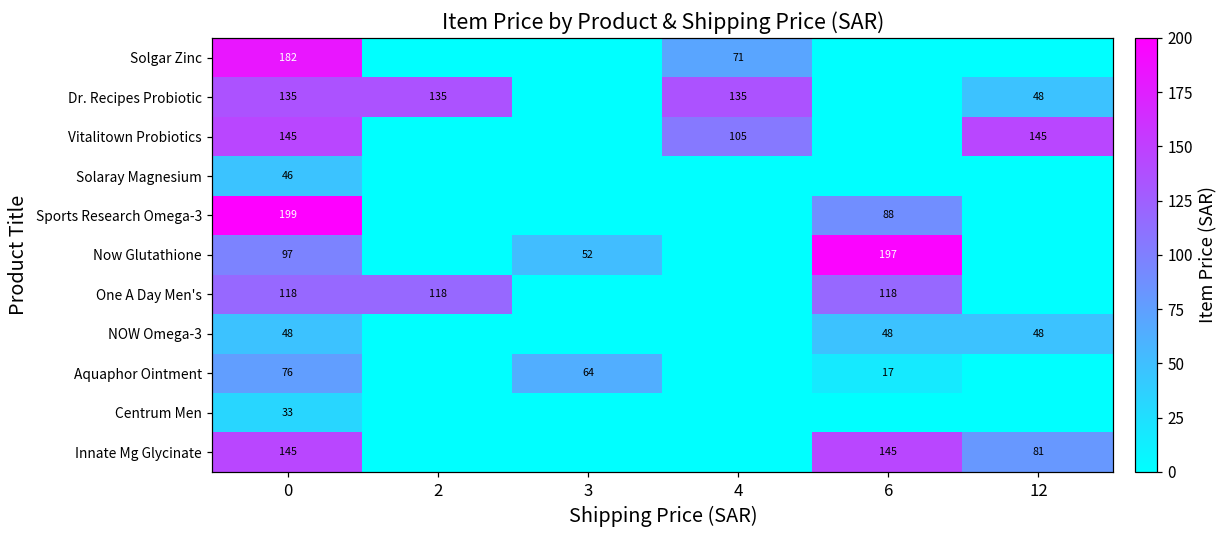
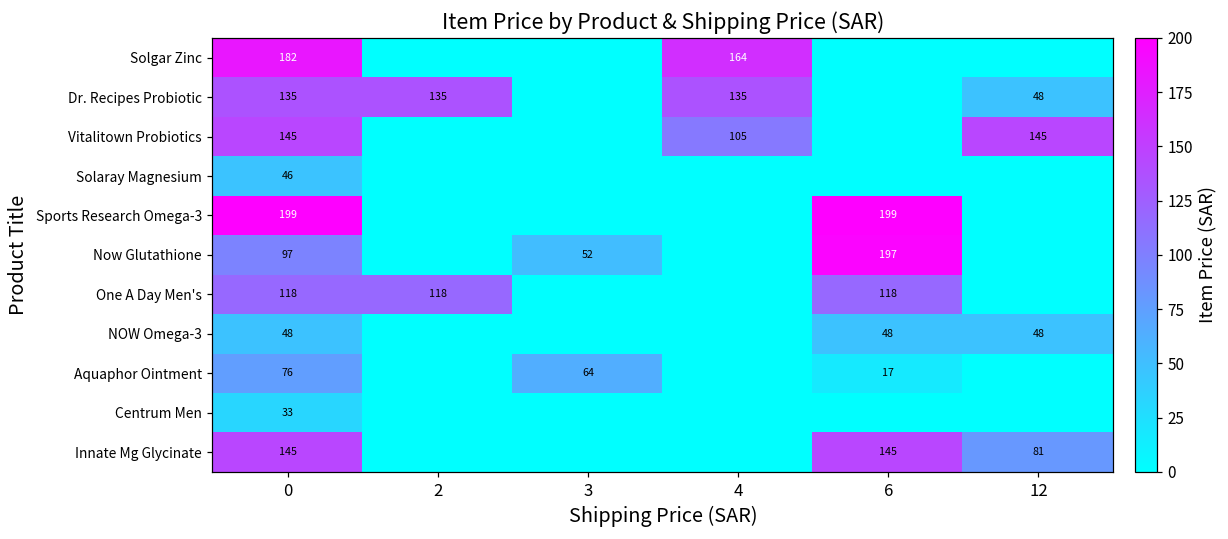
  {
    "Solgar Zinc": {
      "0": 182,
-     "4": 71
+     "4": 164
    },
    "Dr. Recipes Probiotic": {
      "0": 135,
      "2": 135,
      "4": 135,
      "12": 48
    },
    "Vitalitown Probiotics": {
      "0": 145,
      "4": 105,
      "12": 145
    },
    "Solaray Magnesium": {
      "0": 46
    },
    "Sports Research Omega-3": {
      "0": 199,
-     "6": 88
+     "6": 199
    },
    "Now Glutathione": {
      "0": 97,
      "3": 52,
      "6": 197
    },
    "One A Day Men's": {
      "0": 118,
      "2": 118,
      "6": 118
    },
    "NOW Omega-3": {
      "0": 48,
      "6": 48,
      "12": 48
    },
    "Aquaphor Ointment": {
      "0": 76,
      "3": 64,
      "6": 17
    },
    "Centrum Men": {
      "0": 33
    },
    "Innate Mg Glycinate": {
      "0": 145,
      "6": 145,
      "12": 81
    }
  }
